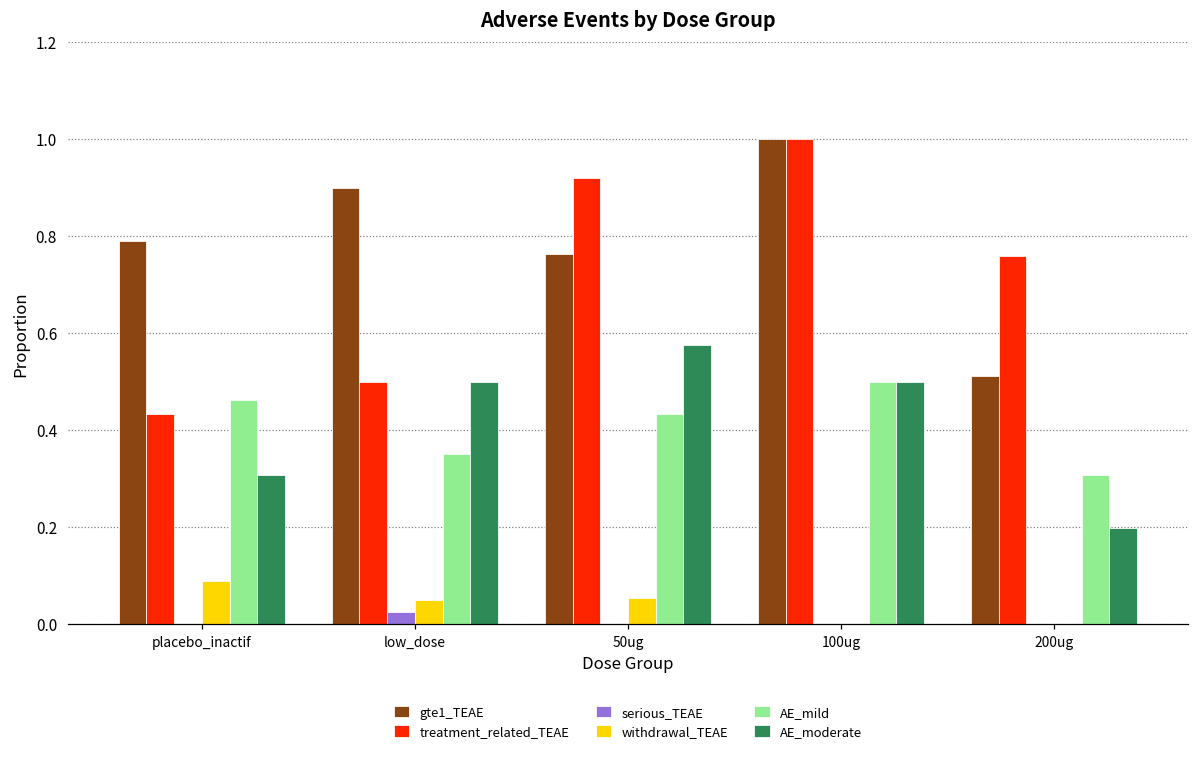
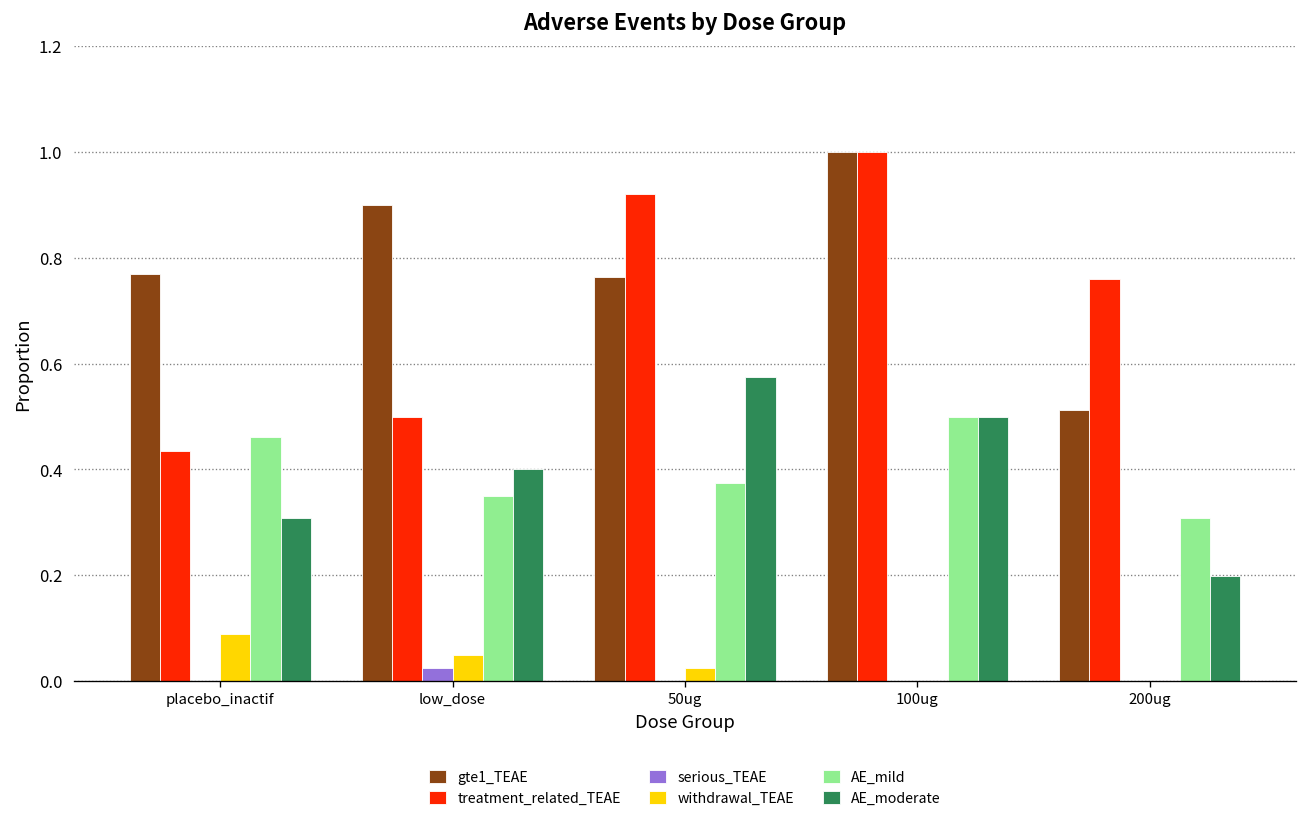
  {
    "gte1_TEAE": {
-     "placebo_inactif": 0.79,
+     "placebo_inactif": 0.77,
      "low_dose": 0.90,
      "50ug": 0.76,
      "100ug": 1.00,
      "200ug": 0.51
    },
    "treatment_related_TEAE": {
      "placebo_inactif": 0.43,
      "low_dose": 0.50,
      "50ug": 0.92,
      "100ug": 1.00,
      "200ug": 0.76
    },
    "serious_TEAE": {
      "placebo_inactif": 0.00,
      "low_dose": 0.03,
      "50ug": 0.00,
      "100ug": 0.00,
      "200ug": 0.00
    },
    "withdrawal_TEAE": {
      "placebo_inactif": 0.09,
      "low_dose": 0.05,
-     "50ug": 0.05,
+     "50ug": 0.03,
      "100ug": 0.00,
      "200ug": 0.00
    },
    "AE_mild": {
      "placebo_inactif": 0.46,
      "low_dose": 0.35,
-     "50ug": 0.43,
+     "50ug": 0.38,
      "100ug": 0.50,
      "200ug": 0.31
    },
    "AE_moderate": {
      "placebo_inactif": 0.31,
-     "low_dose": 0.5,
+     "low_dose": 0.4,
      "50ug": 0.58,
      "100ug": 0.5,
      "200ug": 0.2
    }
  }
